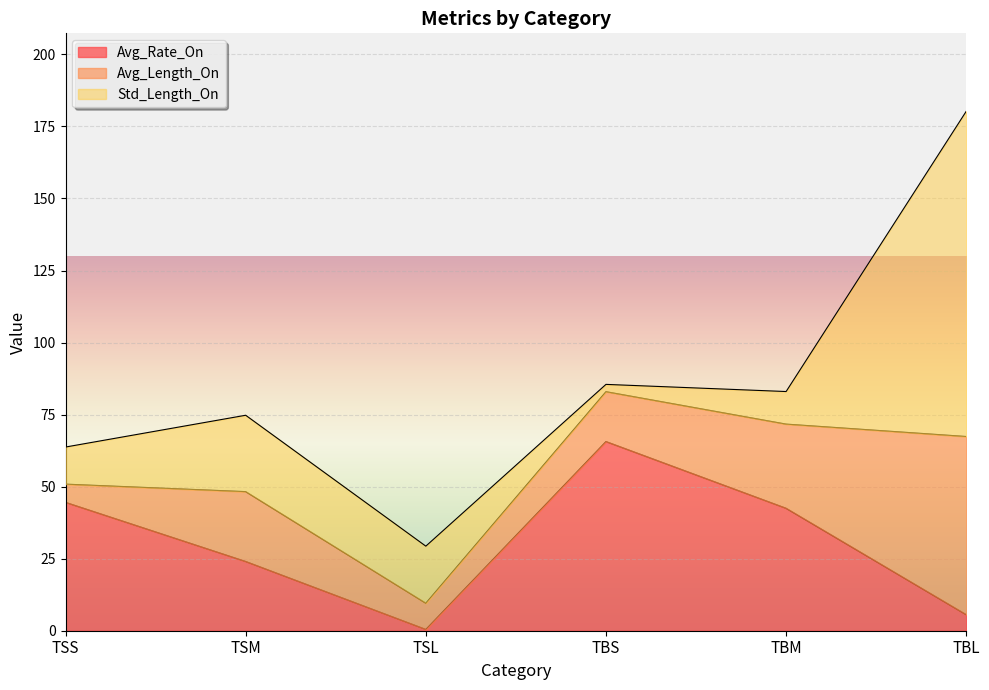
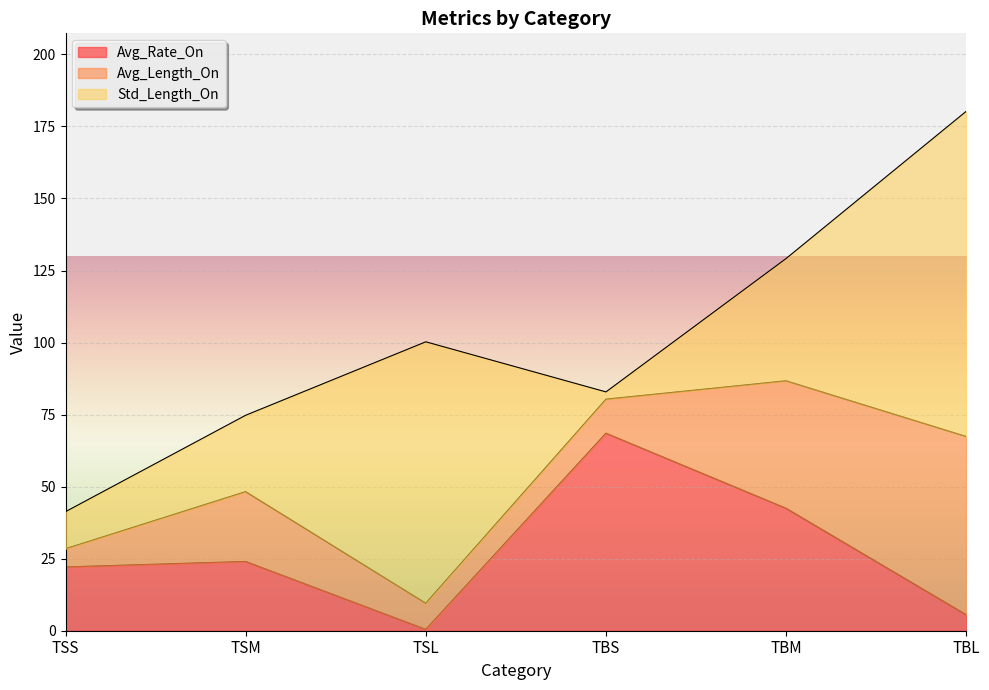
  {
    "Avg_Rate_On": {
-     "TSS": 45,
+     "TSS": 22,
      "TSM": 24,
      "TSL": 0,
-     "TBS": 66,
+     "TBS": 69,
      "TBM": 42,
      "TBL": 6
    },
    "Avg_Length_On": {
      "TSS": 6,
      "TSM": 24,
      "TSL": 9,
-     "TBS": 17,
-     "TBM": 29,
+     "TBS": 12,
+     "TBM": 44,
      "TBL": 62
    },
    "Std_Length_On": {
      "TSS": 13,
      "TSM": 27,
-     "TSL": 20,
+     "TSL": 91,
      "TBS": 3,
-     "TBM": 11,
+     "TBM": 42,
      "TBL": 113
    }
  }
